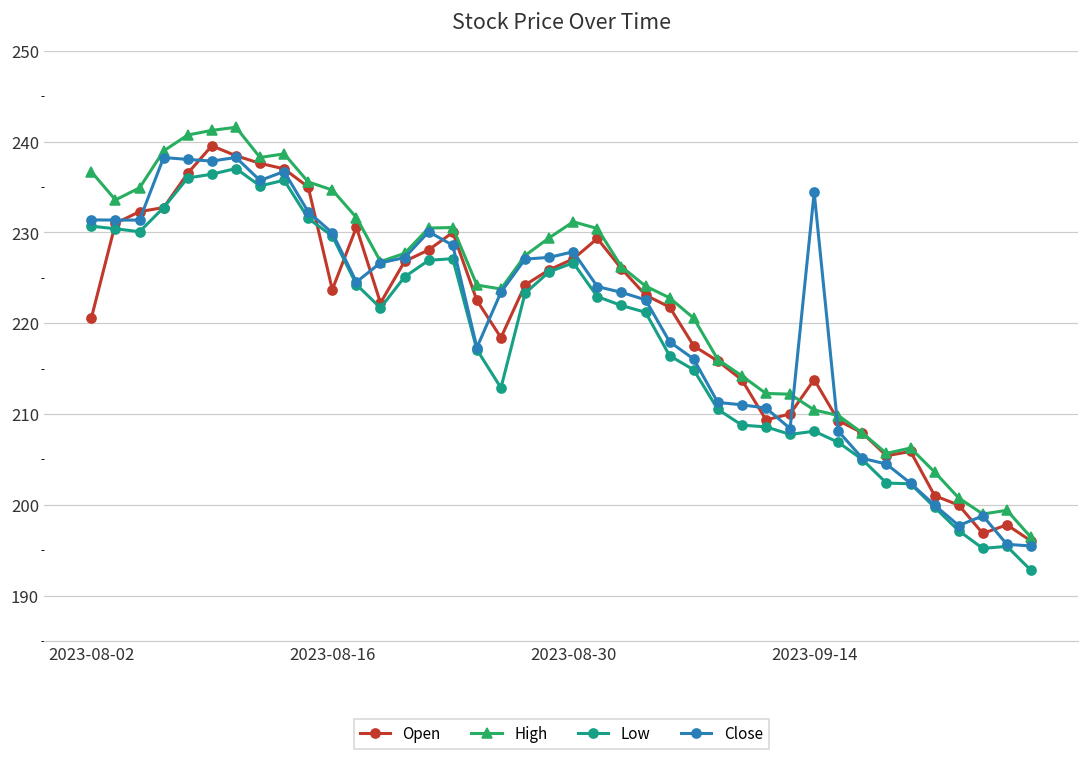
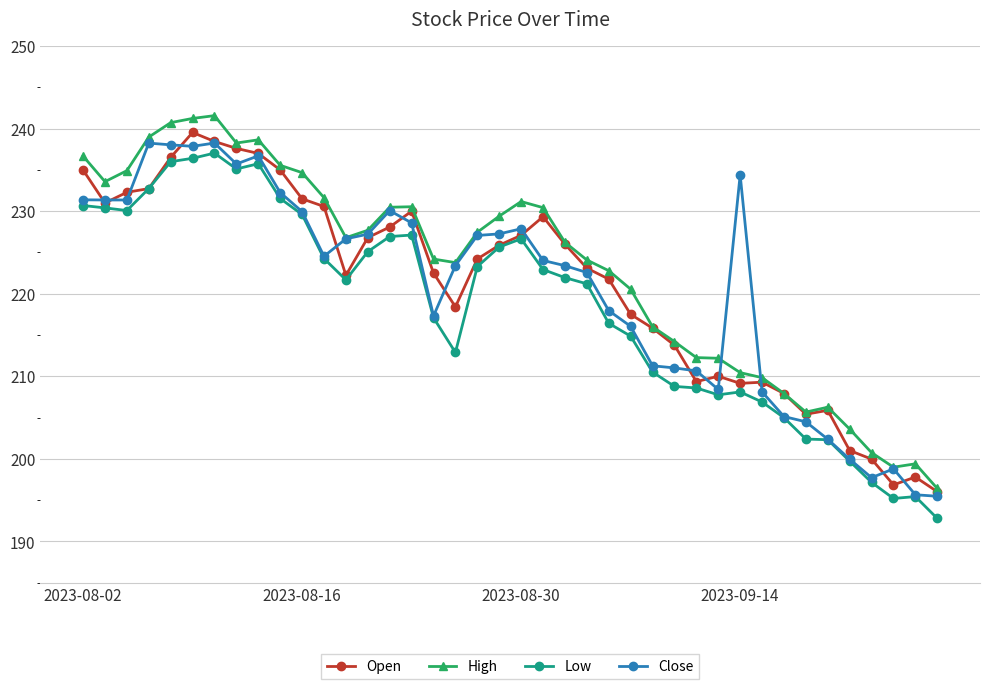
  {
    "Open": {
-     "2023-08-02": 221,
-     "2023-08-16": 224,
+     "2023-08-02": 235,
+     "2023-08-16": 232,
      "2023-08-30": 227,
-     "2023-09-14": 214
+     "2023-09-14": 209
    },
    "Close": {
      "2023-08-02": 231,
      "2023-08-16": 230,
      "2023-08-30": 228,
      "2023-09-14": 234
    }
  }
